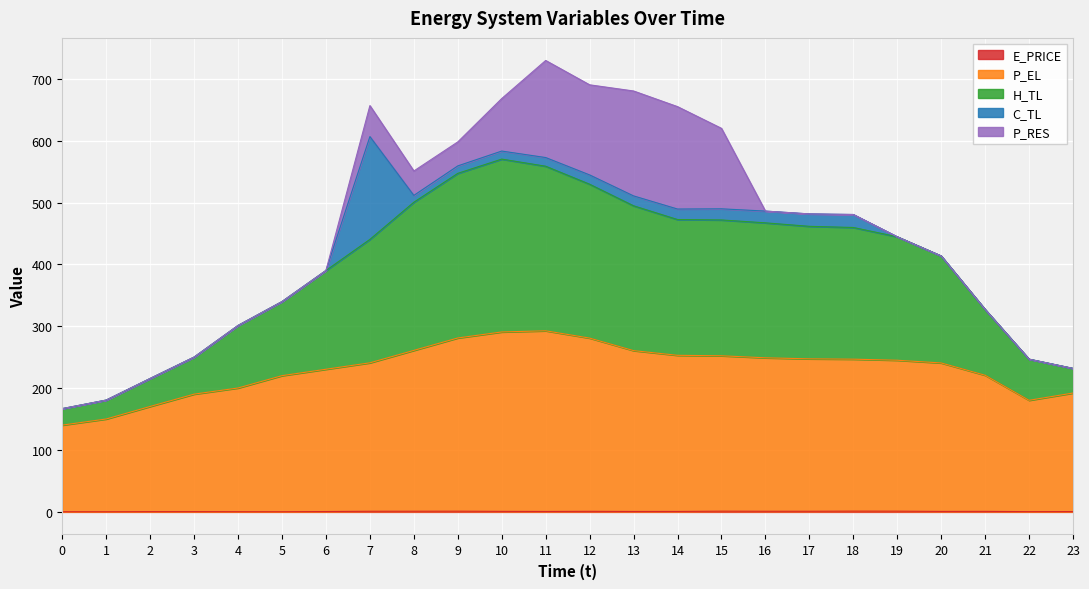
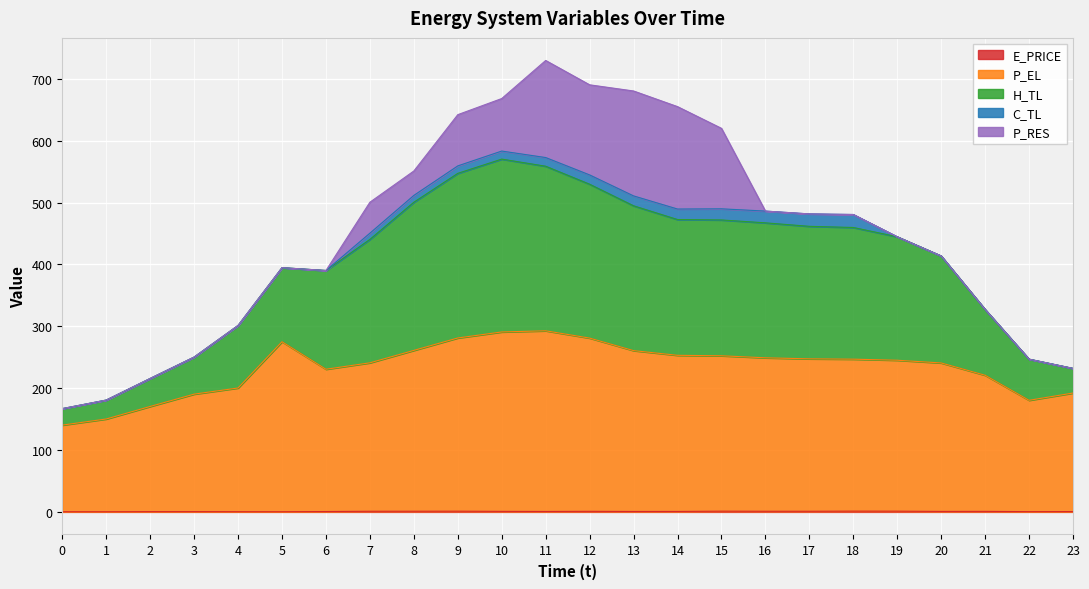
  {
    "E_PRICE": {
      "0": 0,
      "1": 0,
      "2": 0,
      "3": 0,
      "4": 0,
      "5": 0,
      "6": 0,
      "7": 0,
      "8": 0,
      "9": 0,
      "10": 0,
      "11": 0,
      "12": 0,
      "13": 0,
      "14": 0,
      "15": 0,
      "16": 0,
      "17": 0,
      "18": 0,
      "19": 0,
      "20": 0,
      "21": 0,
      "22": 0,
      "23": 0
    },
    "P_EL": {
      "0": 140,
      "1": 150,
      "2": 170,
      "3": 190,
      "4": 200,
-     "5": 220,
+     "5": 270,
      "6": 230,
      "7": 240,
      "8": 260,
      "9": 280,
      "10": 290,
      "11": 290,
      "12": 280,
      "13": 260,
      "14": 250,
      "15": 250,
      "16": 250,
      "17": 250,
      "18": 250,
      "19": 240,
      "20": 240,
      "21": 220,
      "22": 180,
      "23": 190
    },
    "H_TL": {
      "7": 200,
      "8": 240,
      "9": 270,
      "10": 280,
      "11": 270,
      "12": 250,
      "13": 230,
      "14": 220,
      "15": 220,
      "16": 220,
      "17": 210,
      "18": 210
    },
    "C_TL": {
-     "7": 170,
+     "7": 10,
      "8": 10,
      "9": 10,
      "10": 10,
      "11": 10,
      "12": 20,
      "13": 20,
      "14": 20,
      "15": 20
    },
    "P_RES": {
      "7": 50,
      "8": 40,
-     "9": 40,
+     "9": 80,
      "10": 80,
      "11": 160,
      "12": 150,
      "13": 170,
      "14": 170,
      "15": 130
    }
  }
